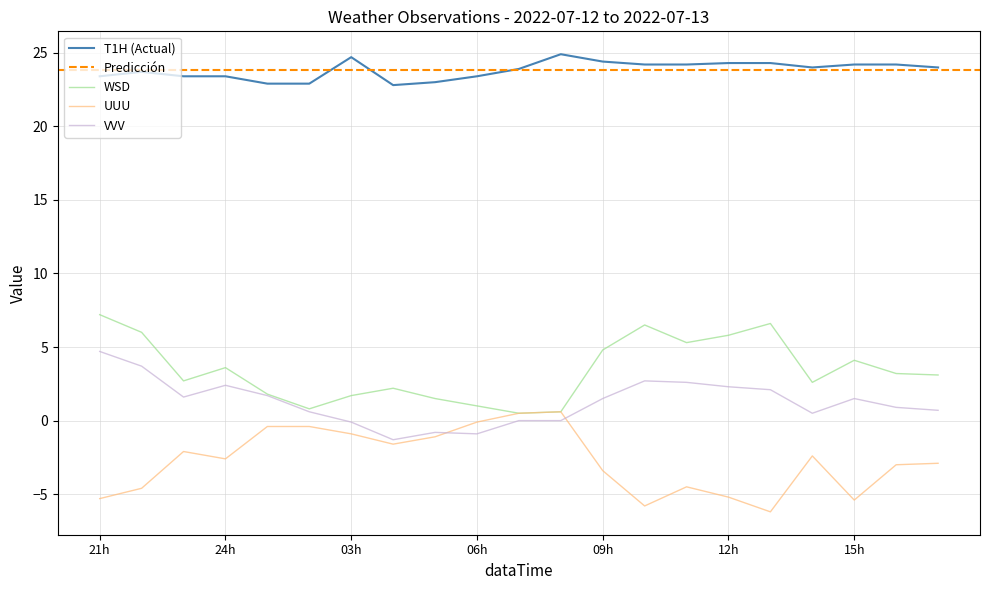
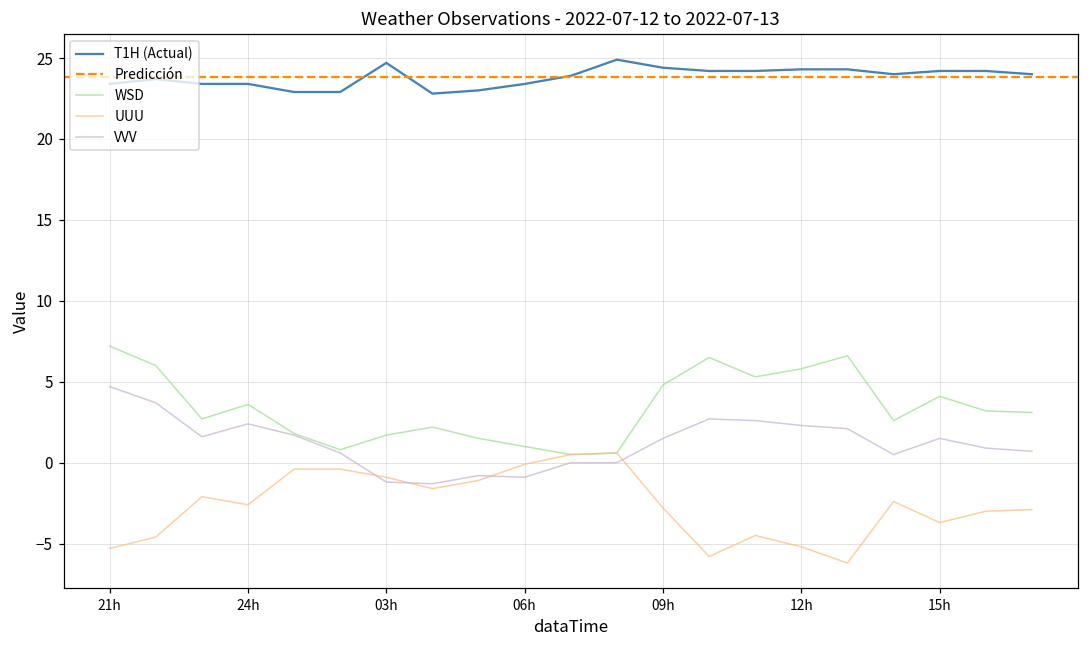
  {
    "T1H (Actual)": {
      "24h": 23.4,
      "03h": 24.7,
      "06h": 23.4,
      "09h": 24.4,
      "12h": 24.3,
      "15h": 24.2
    },
    "WSD": {
      "21h": 7.2,
      "24h": 3.6,
      "03h": 1.7,
      "06h": 1.0,
      "09h": 4.8,
      "12h": 5.8,
      "15h": 4.1
    },
    "UUU": {
      "21h": -5.3,
      "24h": -2.6,
      "03h": -0.9,
      "06h": -0.1,
-     "09h": -3.4,
+     "09h": -2.8,
      "12h": -5.2,
-     "15h": -5.4
+     "15h": -3.7
    },
    "VVV": {
      "21h": 4.7,
      "24h": 2.4,
-     "03h": -0.1,
+     "03h": -1.2,
      "06h": -0.9,
      "09h": 1.5,
      "12h": 2.3,
      "15h": 1.5
    }
  }
